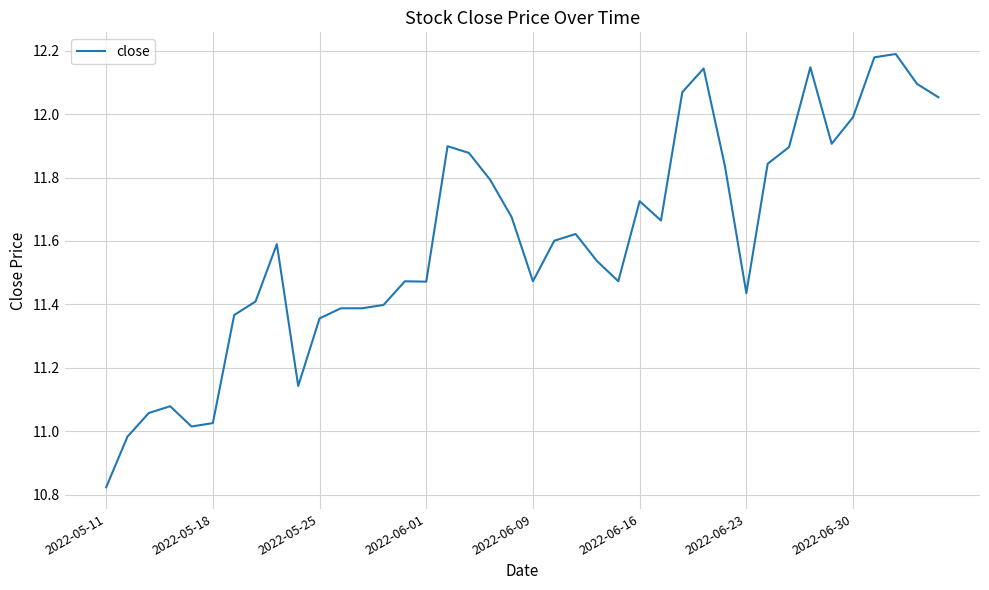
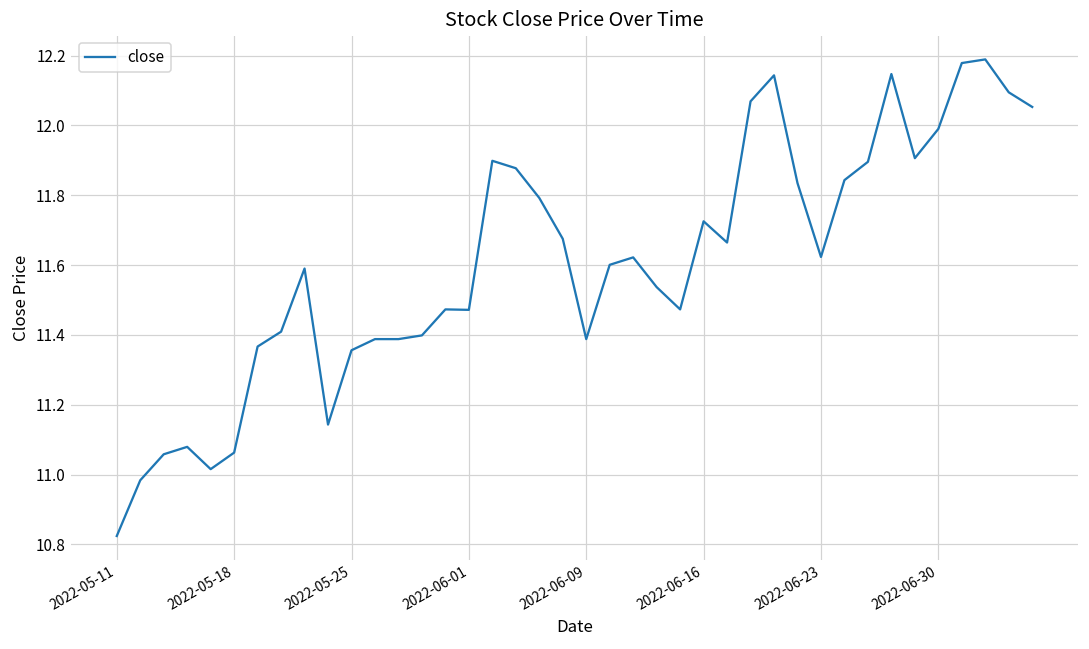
  {
    "2022-05-11": 10.82,
-   "2022-05-18": 11.03,
+   "2022-05-18": 11.06,
    "2022-05-25": 11.36,
    "2022-06-01": 11.47,
-   "2022-06-09": 11.47,
+   "2022-06-09": 11.39,
    "2022-06-16": 11.73,
-   "2022-06-23": 11.44,
+   "2022-06-23": 11.62,
    "2022-06-30": 11.99
  }
